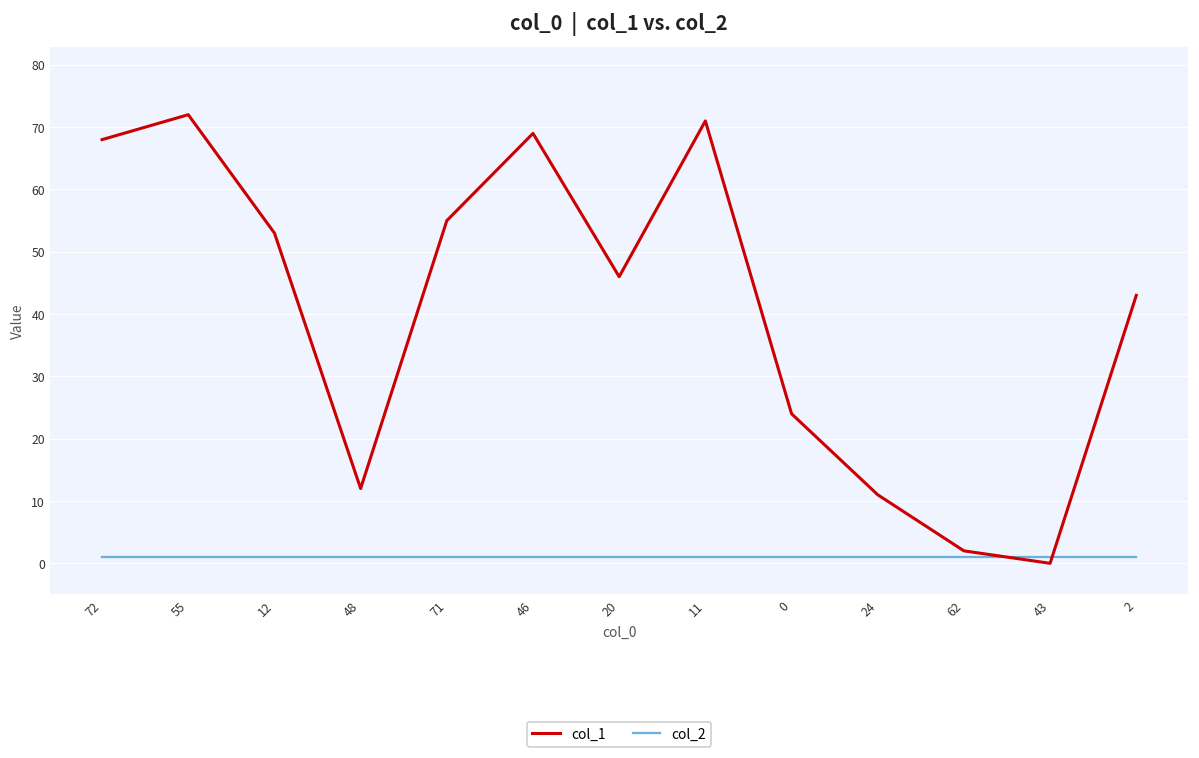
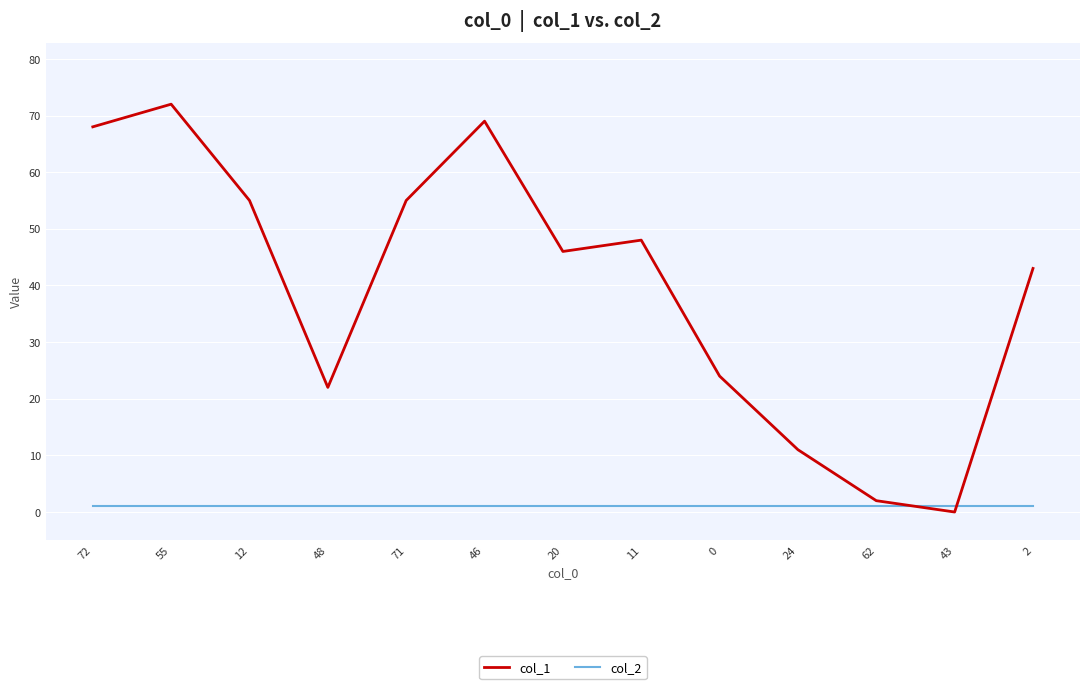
  {
    "col_1": {
      "72": 68,
      "55": 72,
-     "12": 53,
-     "48": 12,
+     "12": 55,
+     "48": 22,
      "71": 55,
      "46": 69,
      "20": 46,
-     "11": 71,
+     "11": 48,
      "0": 24,
      "24": 11,
      "62": 2,
      "43": 0,
      "2": 43
    },
    "col_2": {
      "72": 1,
      "55": 1,
      "12": 1,
      "48": 1,
      "71": 1,
      "46": 1,
      "20": 1,
      "11": 1,
      "0": 1,
      "24": 1,
      "62": 1,
      "43": 1,
      "2": 1
    }
  }
